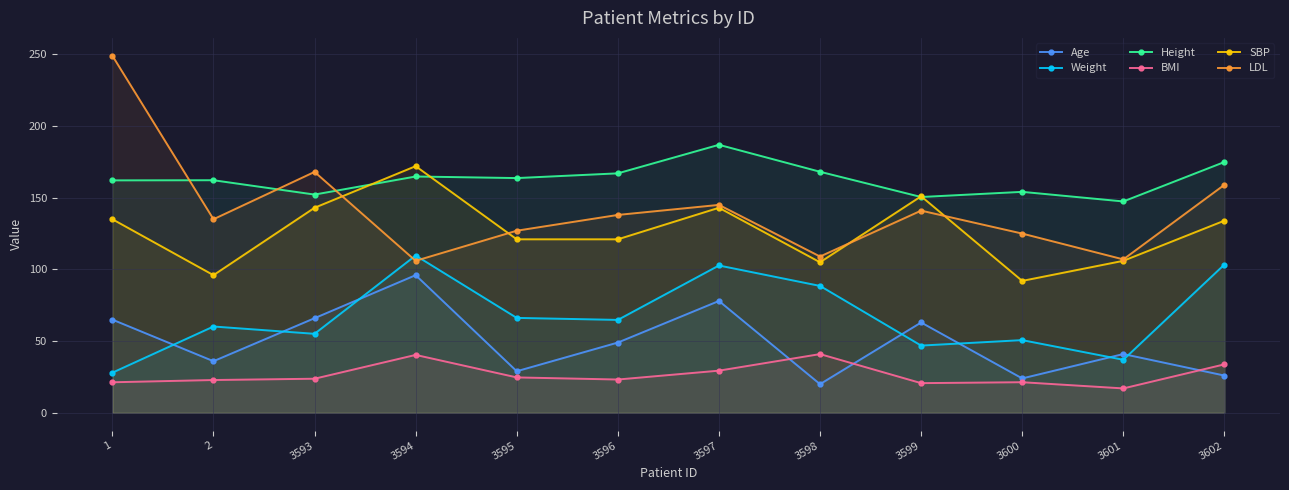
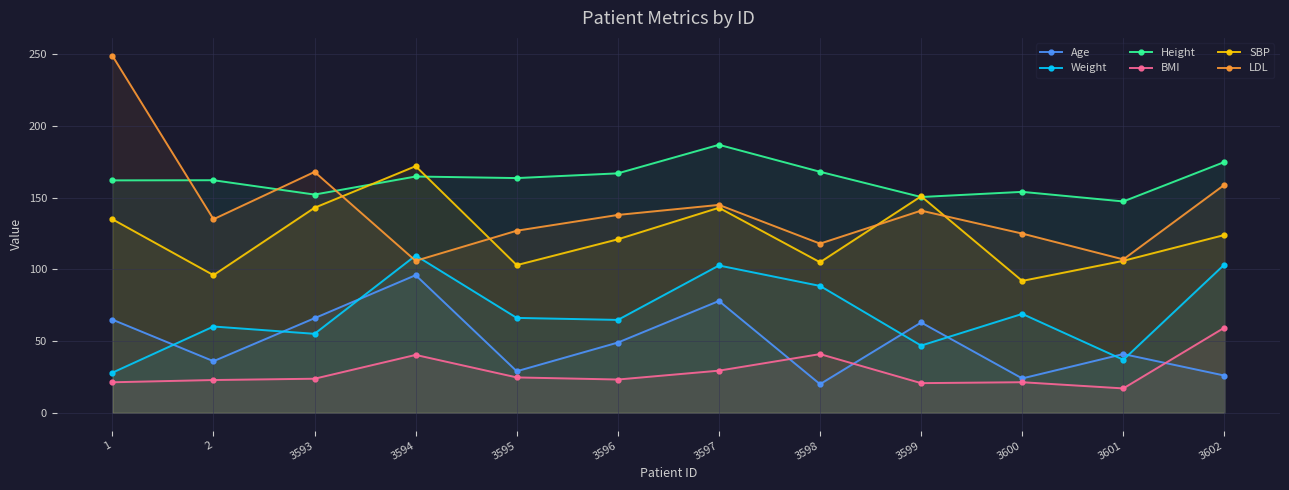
  {
    "Age": {
      "1": 65,
      "2": 36,
      "3593": 66,
      "3594": 96,
      "3595": 29,
      "3596": 49,
      "3597": 78,
      "3598": 20,
      "3599": 63,
      "3600": 24,
      "3601": 41,
      "3602": 26
    },
    "Weight": {
      "1": 28,
      "2": 60,
      "3593": 55,
      "3594": 110,
      "3595": 66,
      "3596": 65,
      "3597": 103,
      "3598": 89,
      "3599": 47,
-     "3600": 51,
+     "3600": 69,
      "3601": 37,
      "3602": 103
    },
    "Height": {
      "1": 162,
      "2": 162,
      "3593": 152,
      "3594": 165,
      "3595": 164,
      "3596": 167,
      "3597": 187,
      "3598": 168,
      "3600": 154,
      "3601": 147,
      "3602": 175
    },
    "BMI": {
      "1": 21,
      "2": 23,
      "3593": 24,
      "3594": 40,
      "3595": 25,
      "3596": 23,
      "3597": 29,
      "3598": 41,
      "3599": 21,
      "3600": 21,
      "3601": 17,
-     "3602": 34
+     "3602": 59
    },
    "SBP": {
      "1": 135,
      "2": 96,
      "3593": 143,
      "3594": 172,
-     "3595": 121,
+     "3595": 103,
      "3596": 121,
      "3597": 143,
      "3598": 105,
      "3600": 92,
-     "3602": 134
+     "3602": 124
    },
    "LDL": {
      "1": 249,
      "2": 135,
      "3593": 168,
      "3594": 106,
      "3595": 127,
      "3596": 138,
      "3597": 145,
-     "3598": 109,
+     "3598": 118,
      "3599": 141,
      "3600": 125,
      "3602": 159
    }
  }
